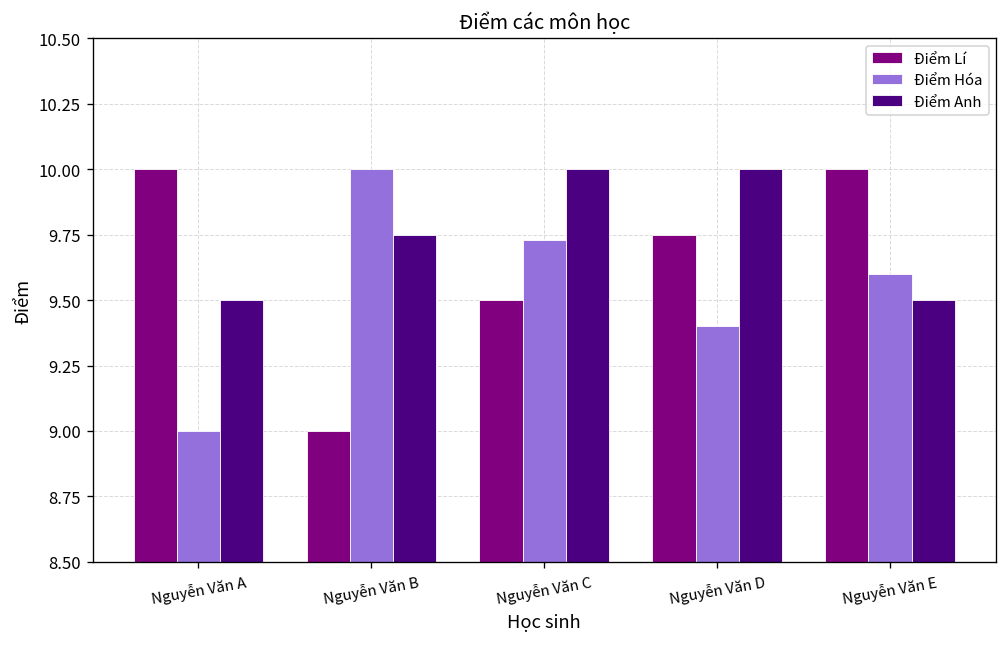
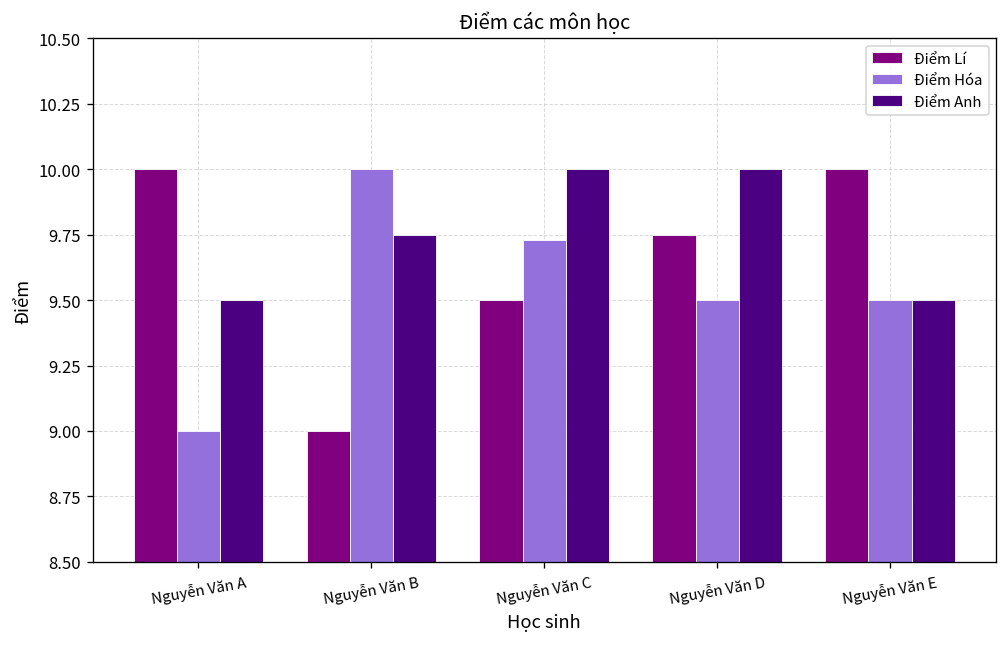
  {
    "Điểm Hóa": {
      "Nguyễn Văn A": 9.0,
      "Nguyễn Văn B": 10.0,
      "Nguyễn Văn C": 9.73,
-     "Nguyễn Văn D": 9.4,
-     "Nguyễn Văn E": 9.6
+     "Nguyễn Văn D": 9.5,
+     "Nguyễn Văn E": 9.5
    }
  }
